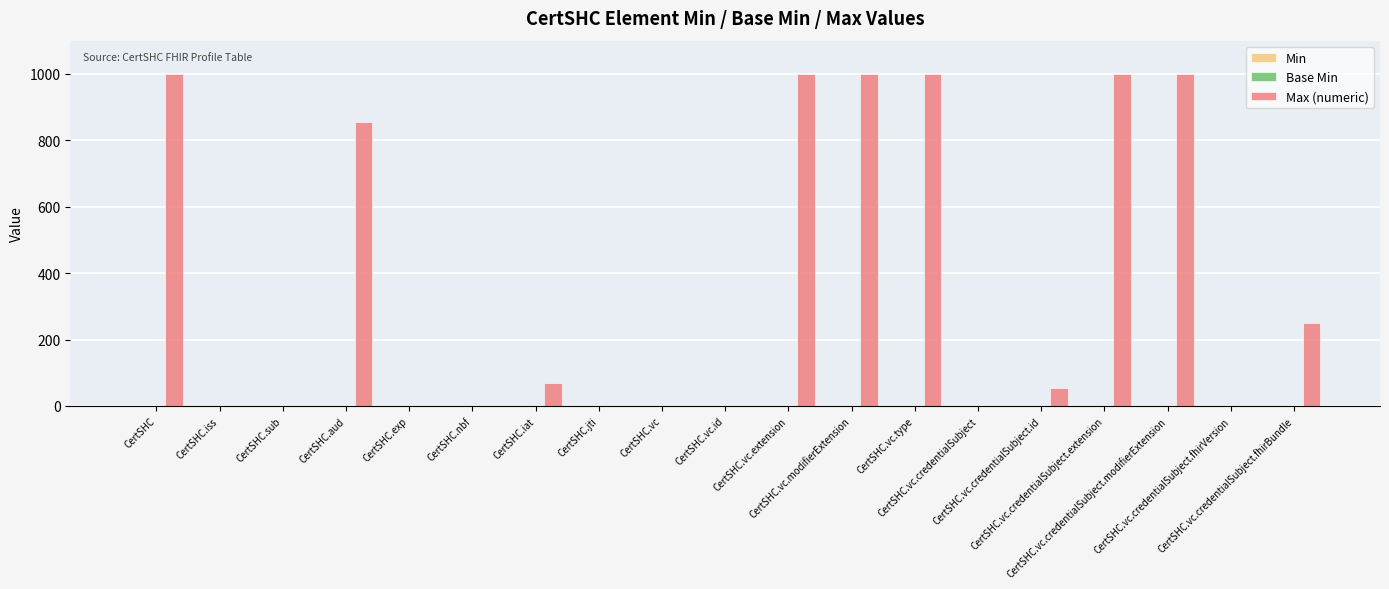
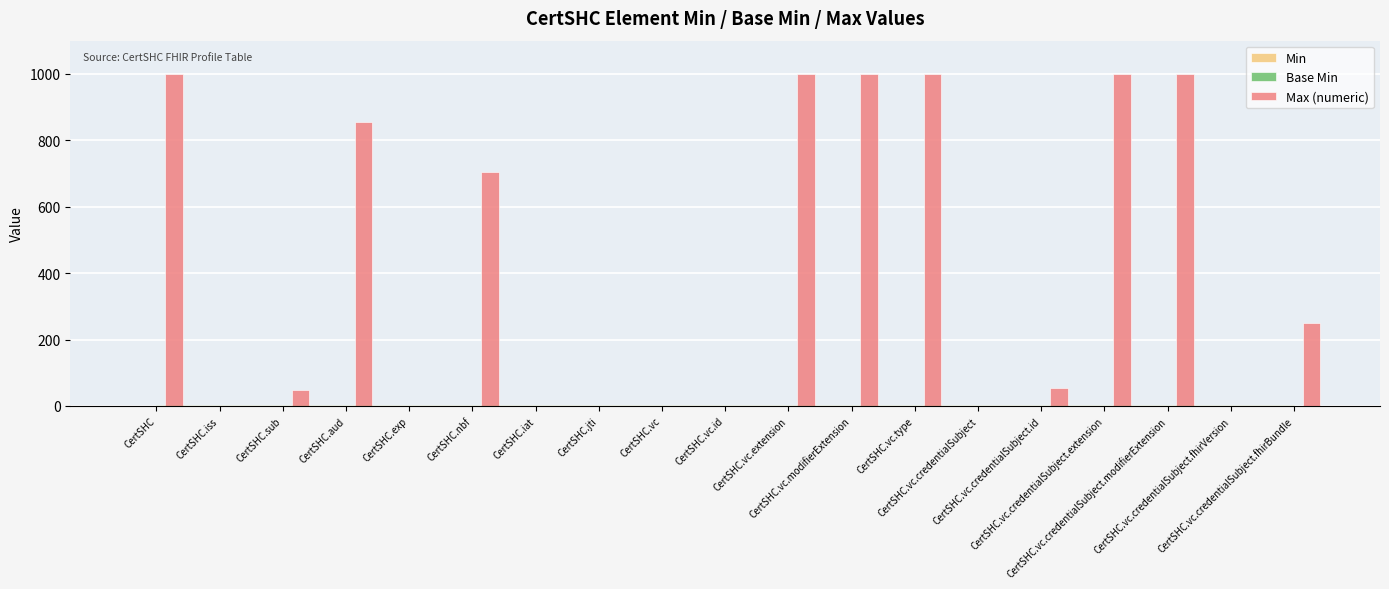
  {
    "Min": {
      "CertSHC": 0,
      "CertSHC.iss": 0,
      "CertSHC.sub": 0,
      "CertSHC.aud": 0,
      "CertSHC.exp": 0,
      "CertSHC.nbf": 0,
      "CertSHC.iat": 0,
      "CertSHC.jti": 0,
      "CertSHC.vc": 0,
      "CertSHC.vc.id": 0,
      "CertSHC.vc.extension": 0,
      "CertSHC.vc.modifierExtension": 0,
      "CertSHC.vc.type": 0,
      "CertSHC.vc.credentialSubject": 0,
      "CertSHC.vc.credentialSubject.id": 0,
      "CertSHC.vc.credentialSubject.extension": 0,
      "CertSHC.vc.credentialSubject.modifierExtension": 0,
      "CertSHC.vc.credentialSubject.fhirVersion": 0,
      "CertSHC.vc.credentialSubject.fhirBundle": 0
    },
    "Base Min": {
      "CertSHC": 0,
      "CertSHC.iss": 0,
      "CertSHC.sub": 0,
      "CertSHC.aud": 0,
      "CertSHC.exp": 0,
      "CertSHC.nbf": 0,
      "CertSHC.iat": 0,
      "CertSHC.jti": 0,
      "CertSHC.vc": 0,
      "CertSHC.vc.id": 0,
      "CertSHC.vc.extension": 0,
      "CertSHC.vc.modifierExtension": 0,
      "CertSHC.vc.type": 0,
      "CertSHC.vc.credentialSubject": 0,
      "CertSHC.vc.credentialSubject.id": 0,
      "CertSHC.vc.credentialSubject.extension": 0,
      "CertSHC.vc.credentialSubject.modifierExtension": 0,
      "CertSHC.vc.credentialSubject.fhirVersion": 0,
      "CertSHC.vc.credentialSubject.fhirBundle": 0
    },
    "Max (numeric)": {
      "CertSHC": 1000,
-     "CertSHC.sub": 0,
+     "CertSHC.sub": 50,
      "CertSHC.aud": 860,
-     "CertSHC.nbf": 0,
-     "CertSHC.iat": 70,
+     "CertSHC.nbf": 700,
+     "CertSHC.iat": 0,
      "CertSHC.vc.extension": 1000,
      "CertSHC.vc.modifierExtension": 1000,
      "CertSHC.vc.type": 1000,
      "CertSHC.vc.credentialSubject.id": 50,
      "CertSHC.vc.credentialSubject.extension": 1000,
      "CertSHC.vc.credentialSubject.modifierExtension": 1000,
      "CertSHC.vc.credentialSubject.fhirBundle": 250
    }
  }
